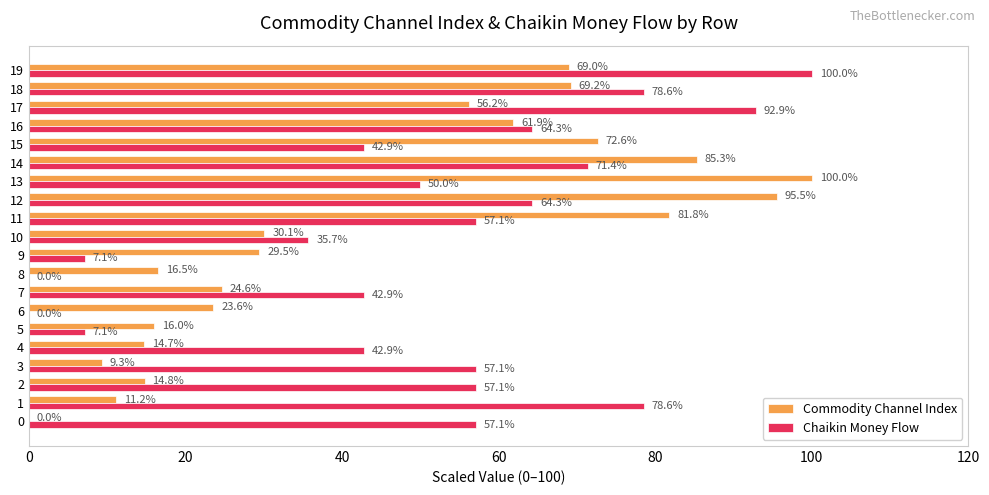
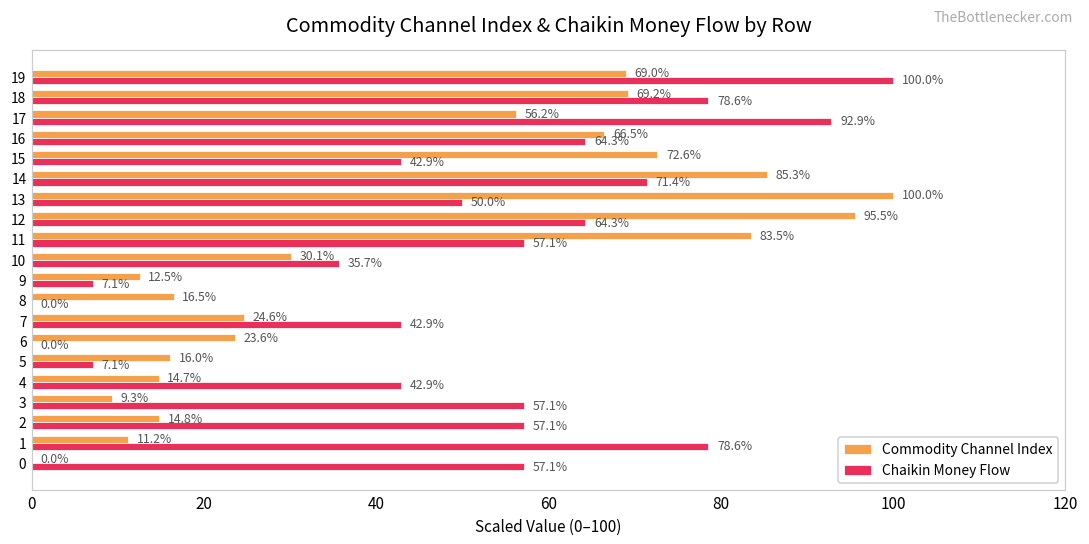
  {
    "Commodity Channel Index": {
      "19": "69.0%",
      "18": "69.2%",
      "17": "56.2%",
-     "16": "61.9%",
+     "16": "66.5%",
      "15": "72.6%",
      "14": "85.3%",
      "13": "100.0%",
      "12": "95.5%",
-     "11": "81.8%",
+     "11": "83.5%",
      "10": "30.1%",
-     "9": "29.5%",
+     "9": "12.5%",
      "8": "16.5%",
      "7": "24.6%",
      "6": "23.6%",
      "5": "16.0%",
      "4": "14.7%",
      "3": "9.3%",
      "2": "14.8%",
      "1": "11.2%",
      "0": "0.0%"
    },
    "Chaikin Money Flow": {
      "19": "100.0%",
      "18": "78.6%",
      "17": "92.9%",
      "16": "64.3%",
      "15": "42.9%",
      "14": "71.4%",
      "13": "50.0%",
      "12": "64.3%",
      "11": "57.1%",
      "10": "35.7%",
      "9": "7.1%",
      "8": "0.0%",
      "7": "42.9%",
      "6": "0.0%",
      "5": "7.1%",
      "4": "42.9%",
      "3": "57.1%",
      "2": "57.1%",
      "1": "78.6%",
      "0": "57.1%"
    }
  }
